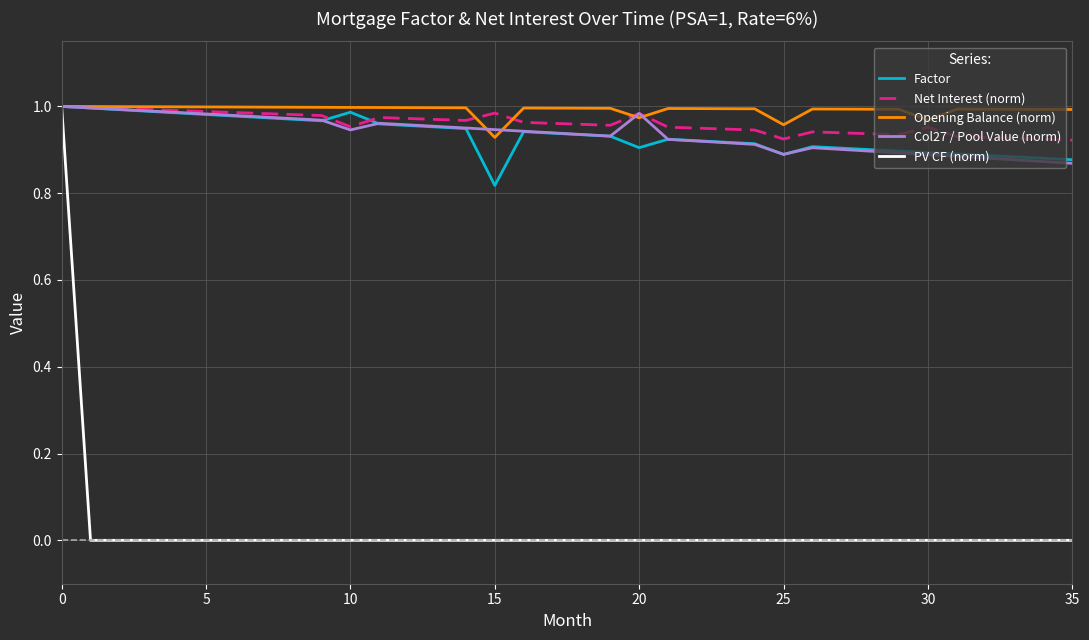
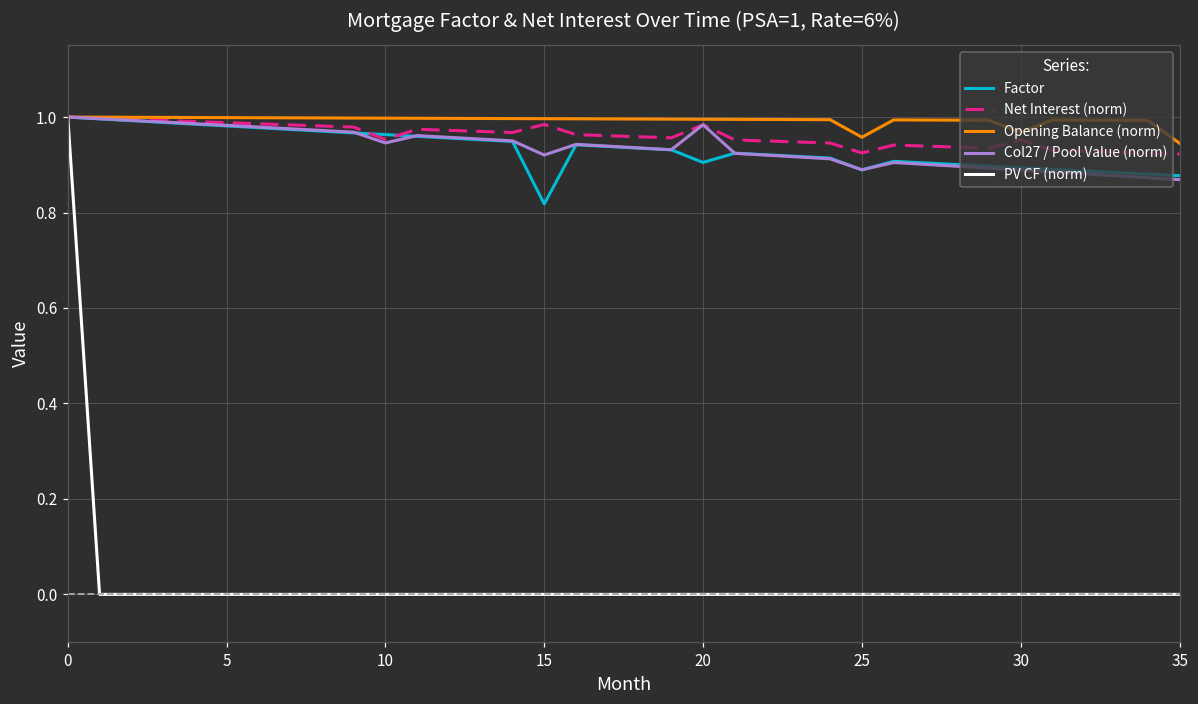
  {
    "Factor": {
-     "10": 0.99,
+     "10": 0.96,
      "15": 0.82,
      "20": 0.90,
      "35": 0.88
    },
    "Net Interest (norm)": {
      "10": 0.95,
      "15": 0.98,
      "25": 0.92,
      "35": 0.92
    },
    "Opening Balance (norm)": {
      "5": 1.00,
      "10": 1.00,
-     "15": 0.93,
-     "20": 0.97,
+     "15": 1.00,
+     "20": 1.00,
      "25": 0.96,
-     "35": 0.99
+     "35": 0.95
    },
    "Col27 / Pool Value (norm)": {
      "10": 0.95,
-     "15": 0.95,
+     "15": 0.92,
      "35": 0.87
    },
    "PV CF (norm)": {
      "5": 0.00,
      "10": 0.00,
      "15": 0.00,
      "20": 0.00,
      "25": 0.00,
      "30": 0.00,
      "35": 0.00
    }
  }
